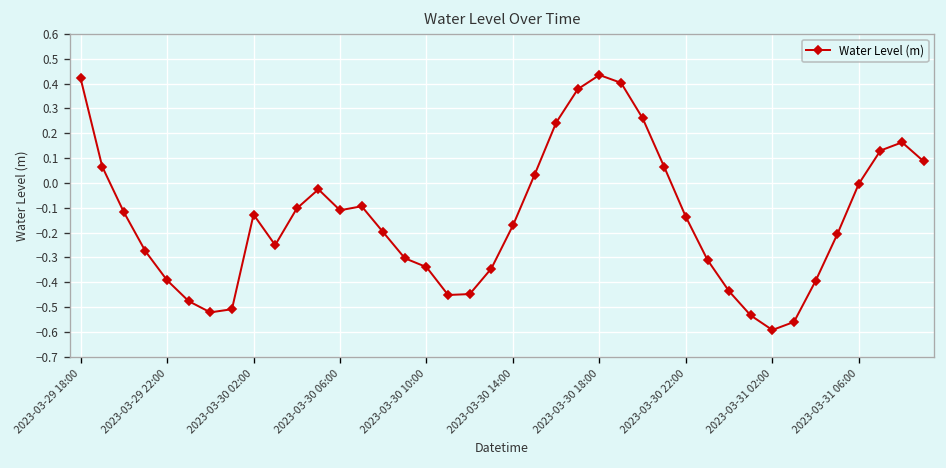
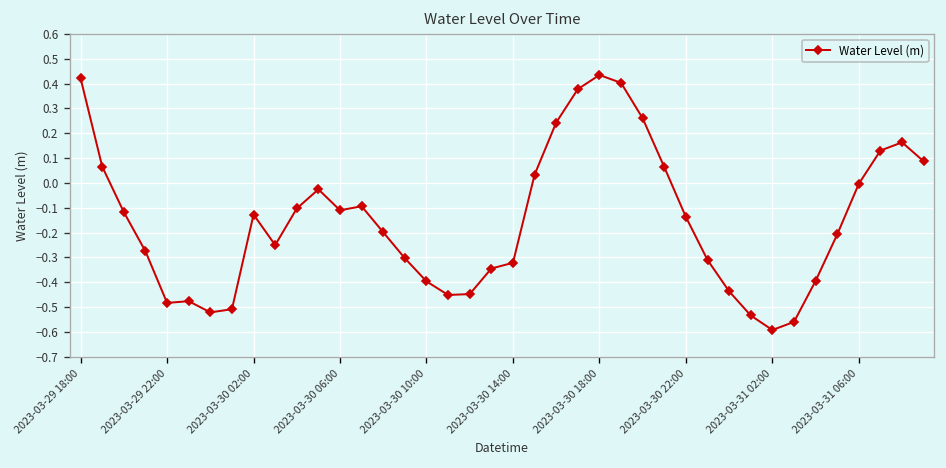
  {
    "2023-03-29 18:00": 0.42,
-   "2023-03-29 22:00": -0.39,
+   "2023-03-29 22:00": -0.48,
    "2023-03-30 02:00": -0.13,
    "2023-03-30 06:00": -0.11,
-   "2023-03-30 10:00": -0.34,
-   "2023-03-30 14:00": -0.17,
+   "2023-03-30 10:00": -0.40,
+   "2023-03-30 14:00": -0.32,
    "2023-03-30 18:00": 0.43,
    "2023-03-30 22:00": -0.14,
    "2023-03-31 02:00": -0.59,
    "2023-03-31 06:00": 0.00
  }
